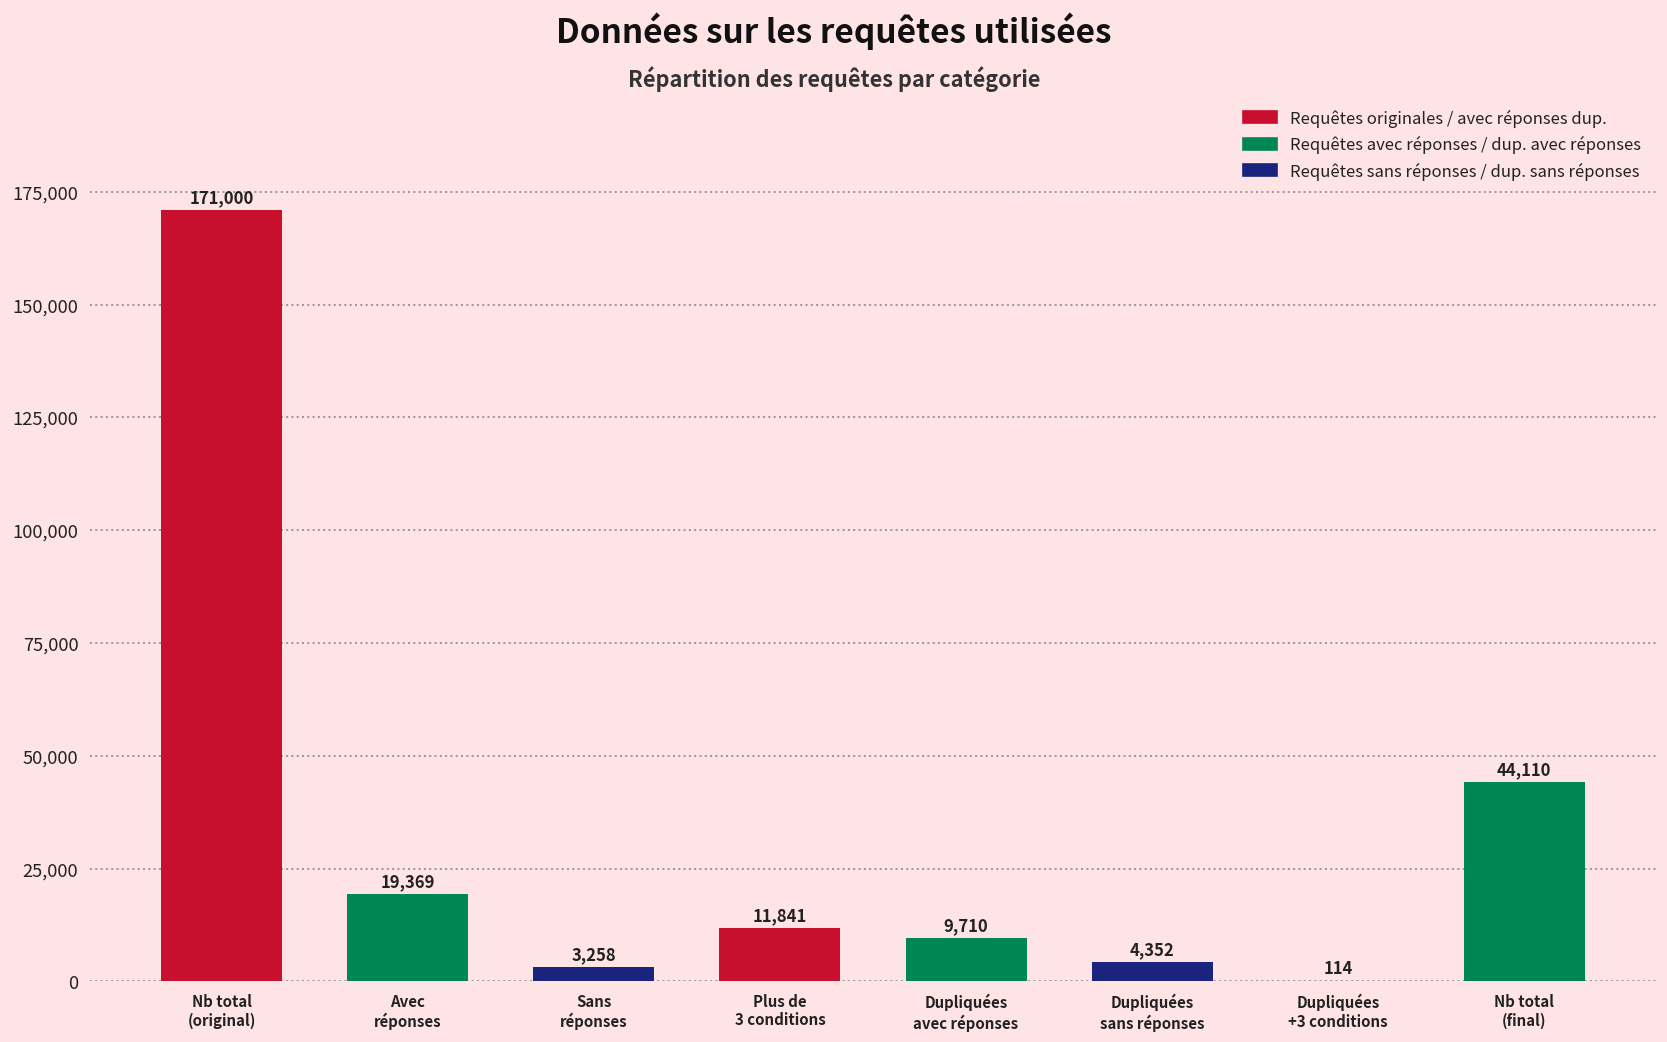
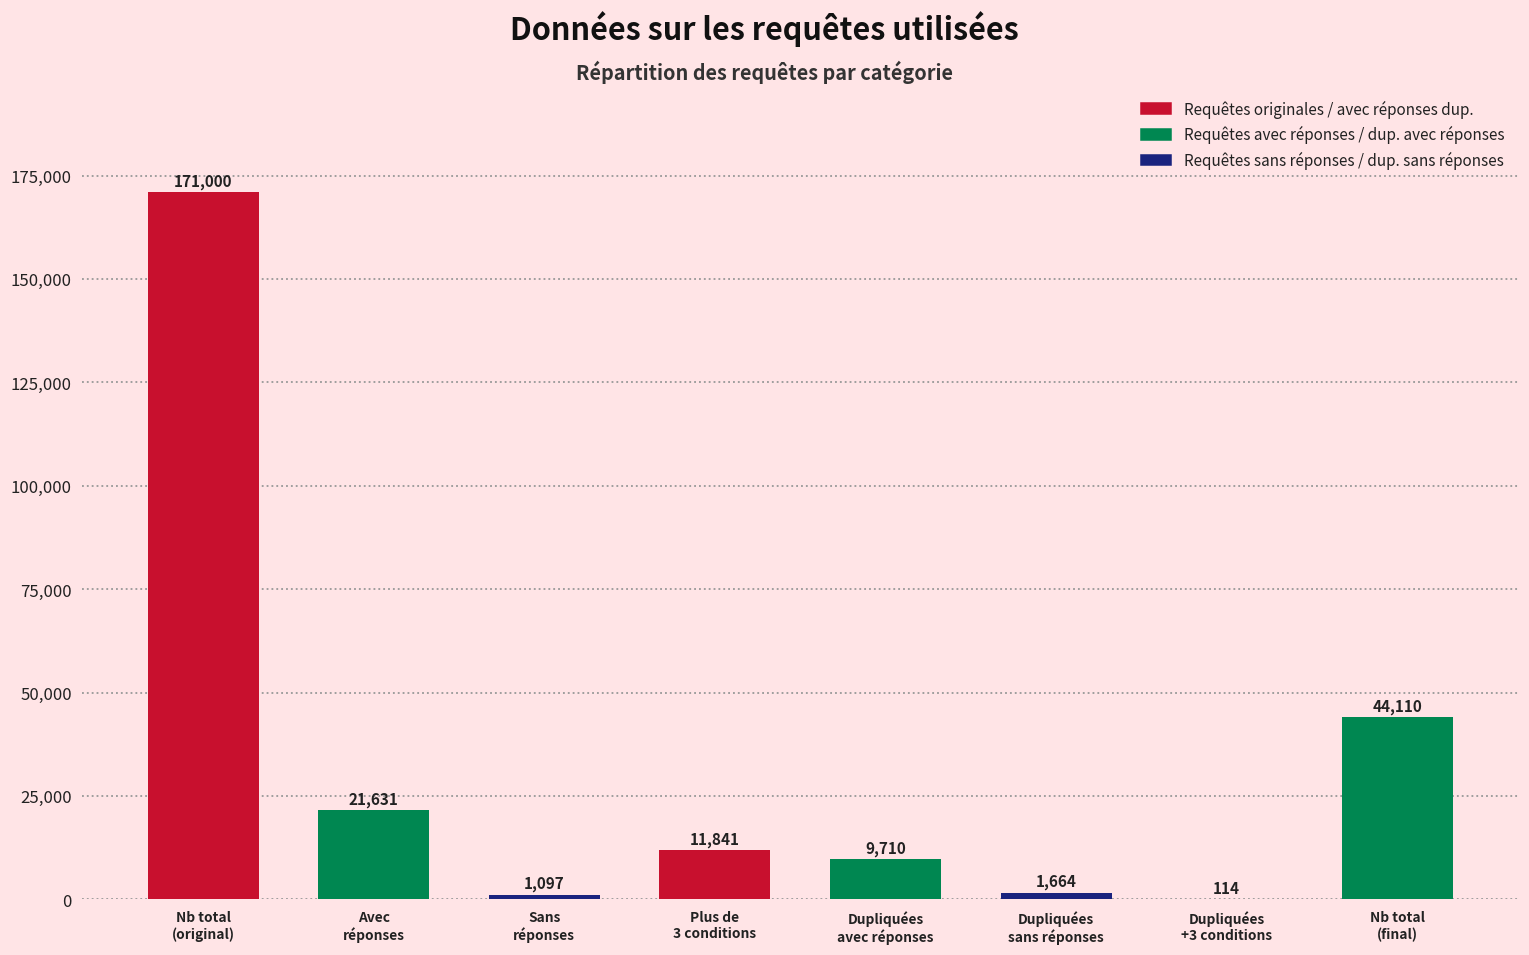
  {
    "Nb total (original)": "171,000",
-   "Avec réponses": "19,369",
-   "Sans réponses": "3,258",
+   "Avec réponses": "21,631",
+   "Sans réponses": "1,097",
    "Plus de 3 conditions": "11,841",
    "Dupliquées avec réponses": "9,710",
-   "Dupliquées sans réponses": "4,352",
+   "Dupliquées sans réponses": "1,664",
    "Dupliquées +3 conditions": "114",
    "Nb total (final)": "44,110"
  }
